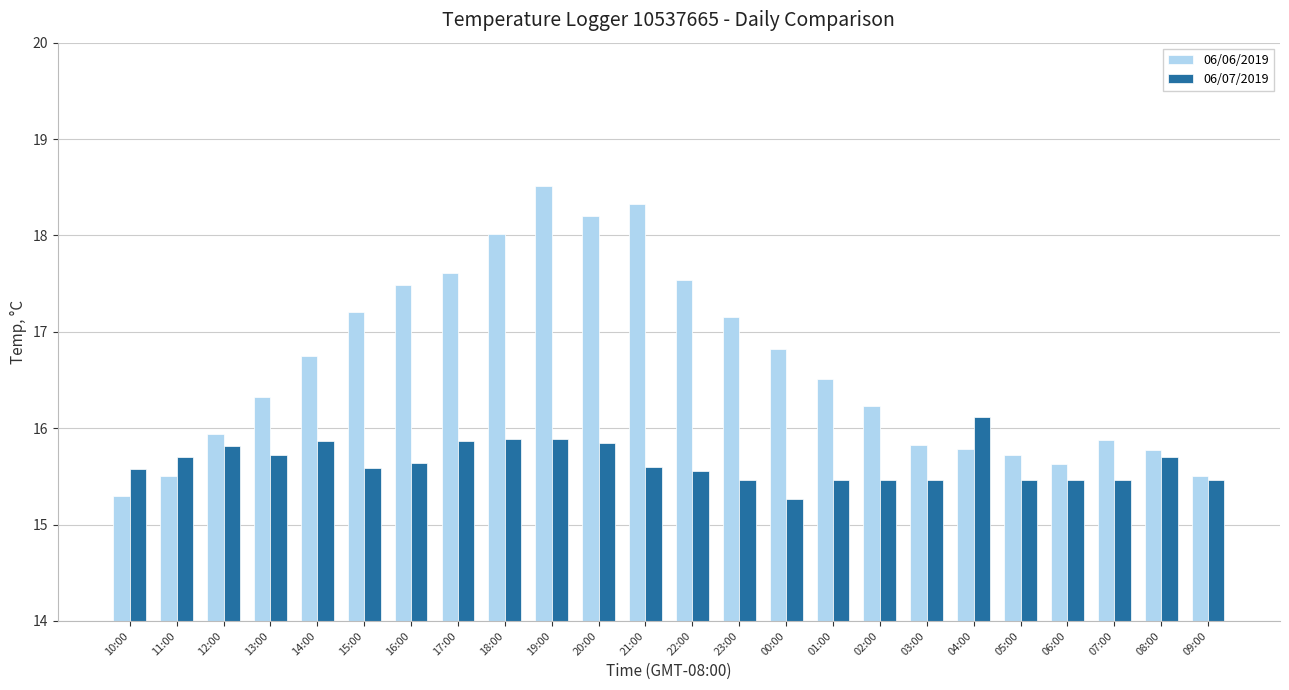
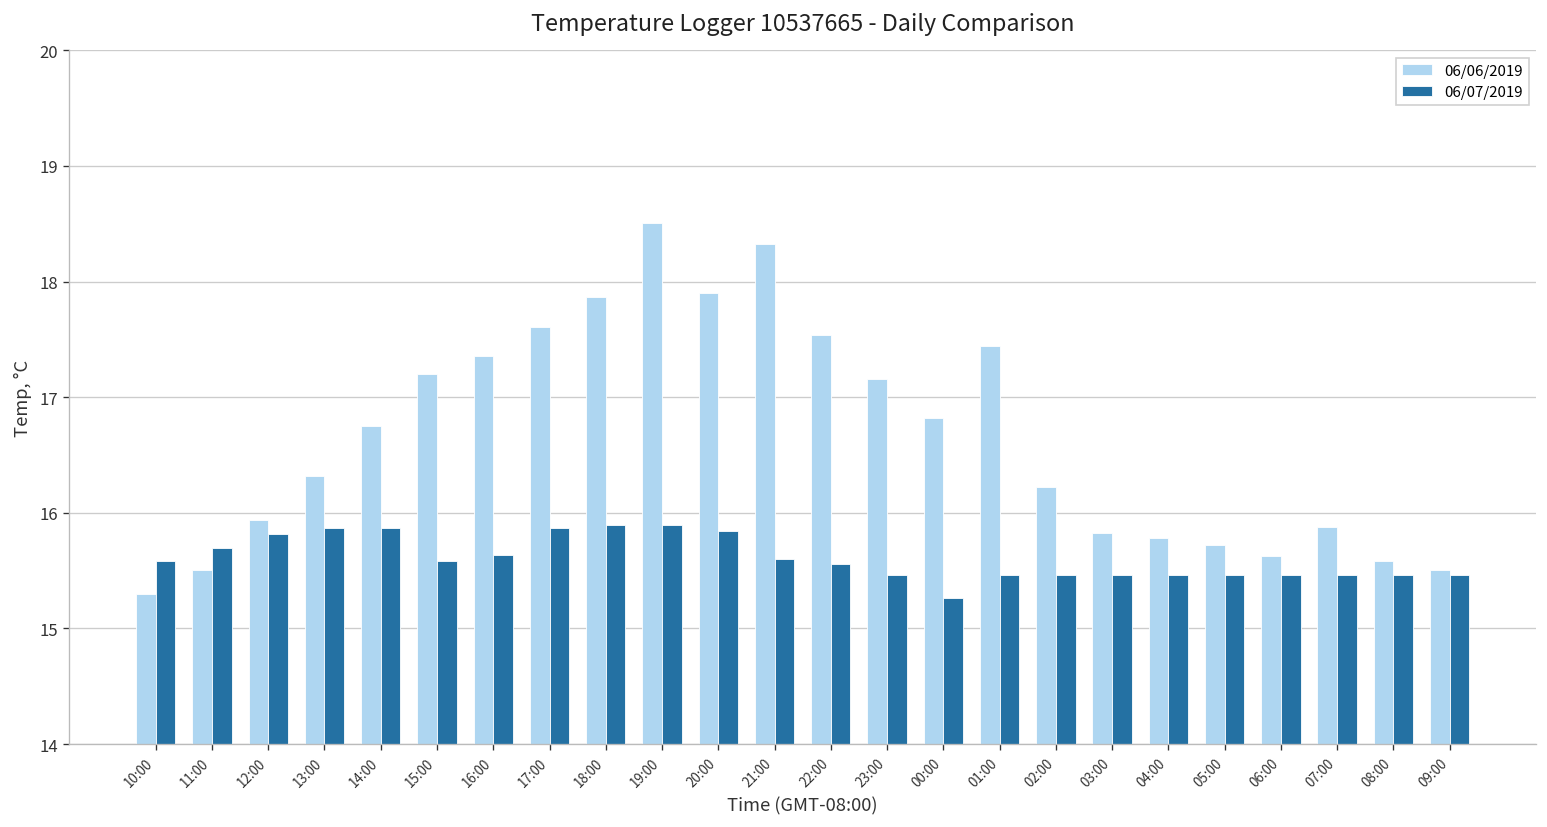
  {
    "06/06/2019": {
      "10:00": 15.3,
      "11:00": 15.5,
      "12:00": 15.9,
      "13:00": 16.3,
      "14:00": 16.7,
      "15:00": 17.2,
-     "16:00": 17.5,
+     "16:00": 17.4,
      "17:00": 17.6,
-     "18:00": 18.0,
+     "18:00": 17.9,
      "19:00": 18.5,
-     "20:00": 18.2,
+     "20:00": 17.9,
      "21:00": 18.3,
      "22:00": 17.5,
      "23:00": 17.2,
      "00:00": 16.8,
-     "01:00": 16.5,
+     "01:00": 17.4,
      "02:00": 16.2,
      "03:00": 15.8,
      "04:00": 15.8,
      "05:00": 15.7,
      "06:00": 15.6,
      "07:00": 15.9,
-     "08:00": 15.8,
+     "08:00": 15.6,
      "09:00": 15.5
    },
    "06/07/2019": {
      "10:00": 15.6,
      "11:00": 15.7,
      "12:00": 15.8,
-     "13:00": 15.7,
+     "13:00": 15.9,
      "14:00": 15.9,
      "15:00": 15.6,
      "16:00": 15.6,
      "17:00": 15.9,
      "18:00": 15.9,
      "19:00": 15.9,
      "20:00": 15.8,
      "21:00": 15.6,
      "22:00": 15.6,
      "23:00": 15.5,
      "00:00": 15.3,
      "01:00": 15.5,
      "02:00": 15.5,
      "03:00": 15.5,
-     "04:00": 16.1,
+     "04:00": 15.5,
      "05:00": 15.5,
      "06:00": 15.5,
      "07:00": 15.5,
-     "08:00": 15.7,
+     "08:00": 15.5,
      "09:00": 15.5
    }
  }
